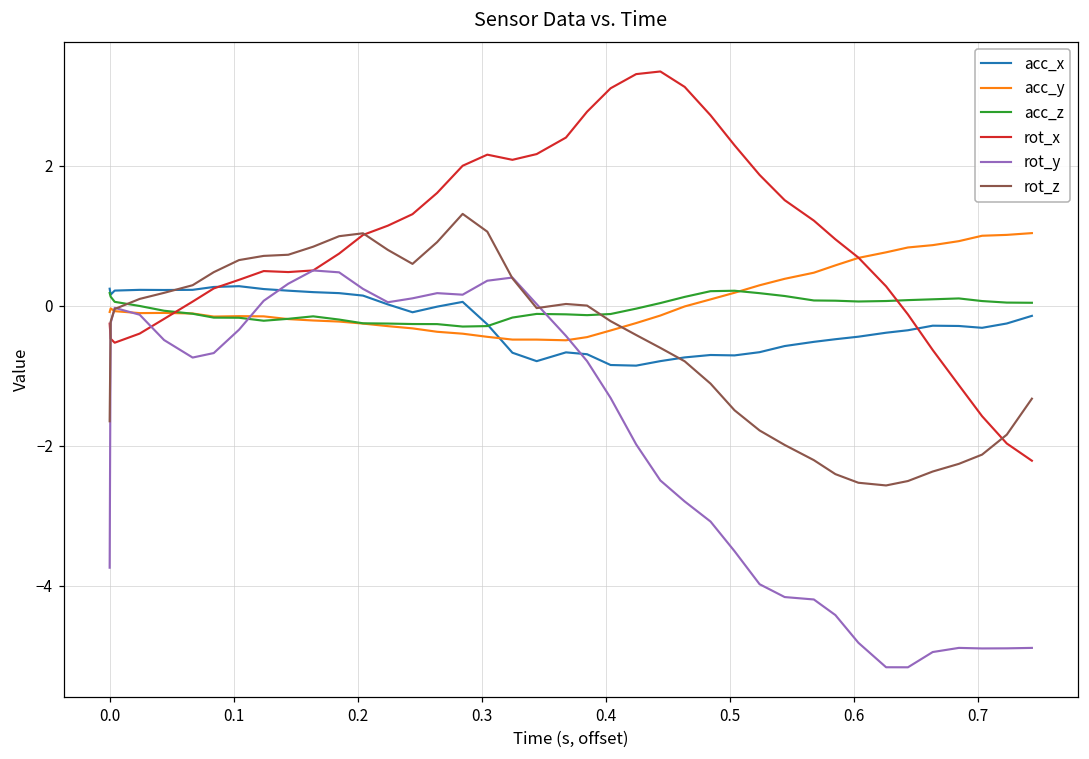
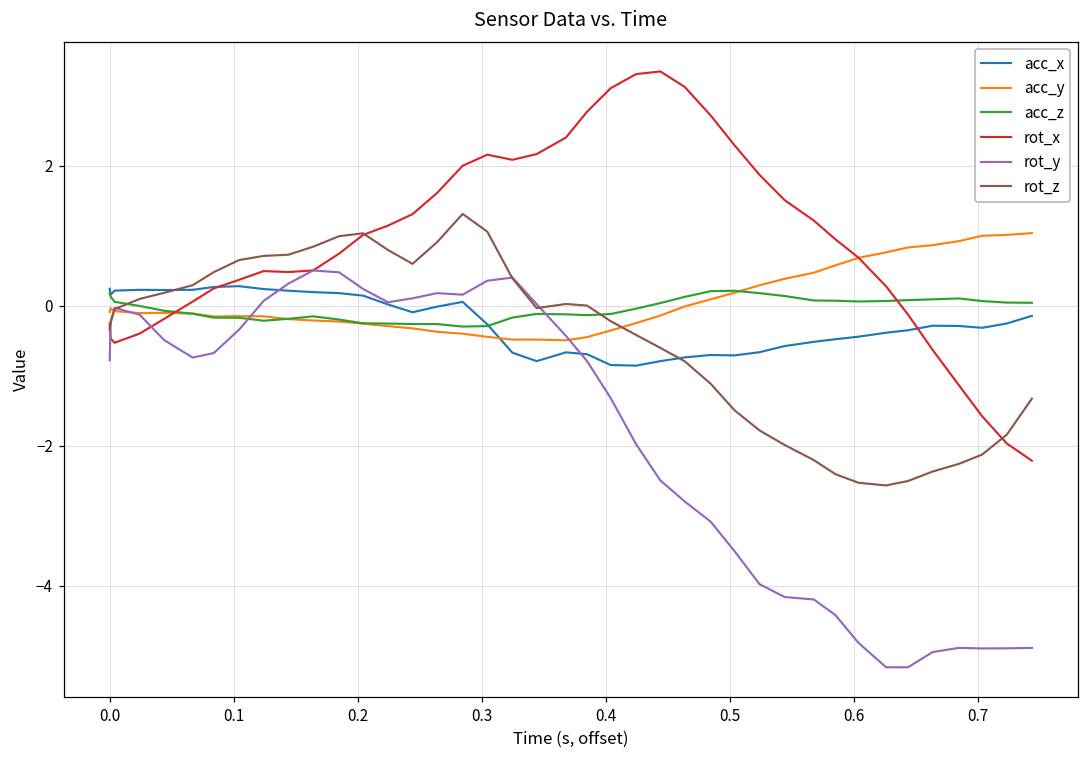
  {
    "acc_x": {
      "0.0": 0.2
    },
    "acc_y": {
      "0.0": -0.1
    },
    "rot_y": {
-     "0.0": -3.7
+     "0.0": -0.8
    },
    "rot_z": {
-     "0.0": -1.7
+     "0.0": -0.3
    }
  }
